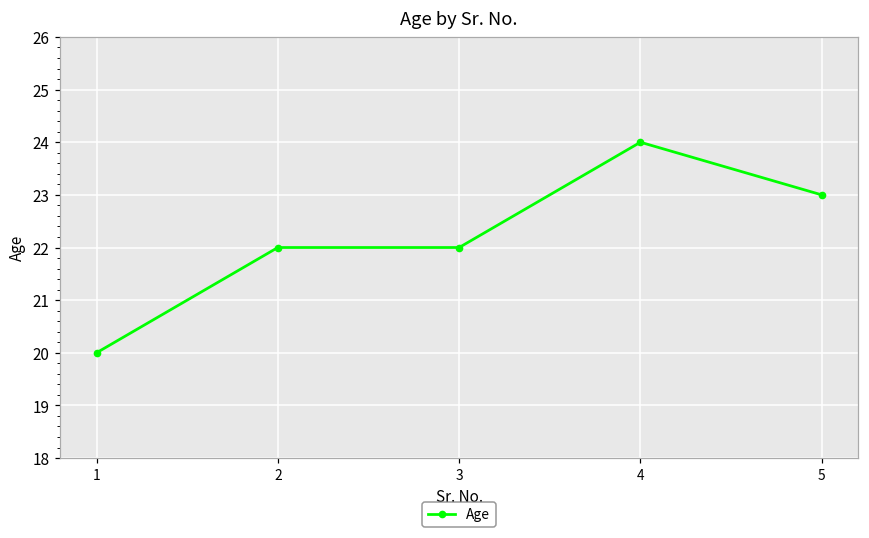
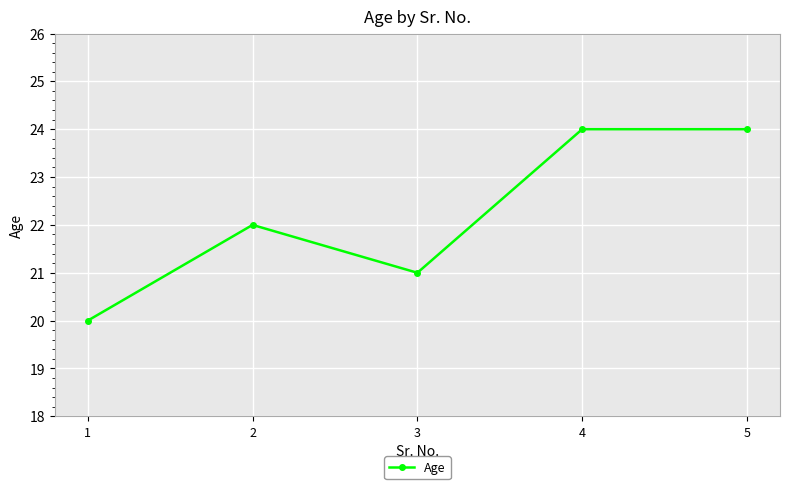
  {
    "1": 20,
    "2": 22,
-   "3": 22,
+   "3": 21,
    "4": 24,
-   "5": 23
+   "5": 24
  }
